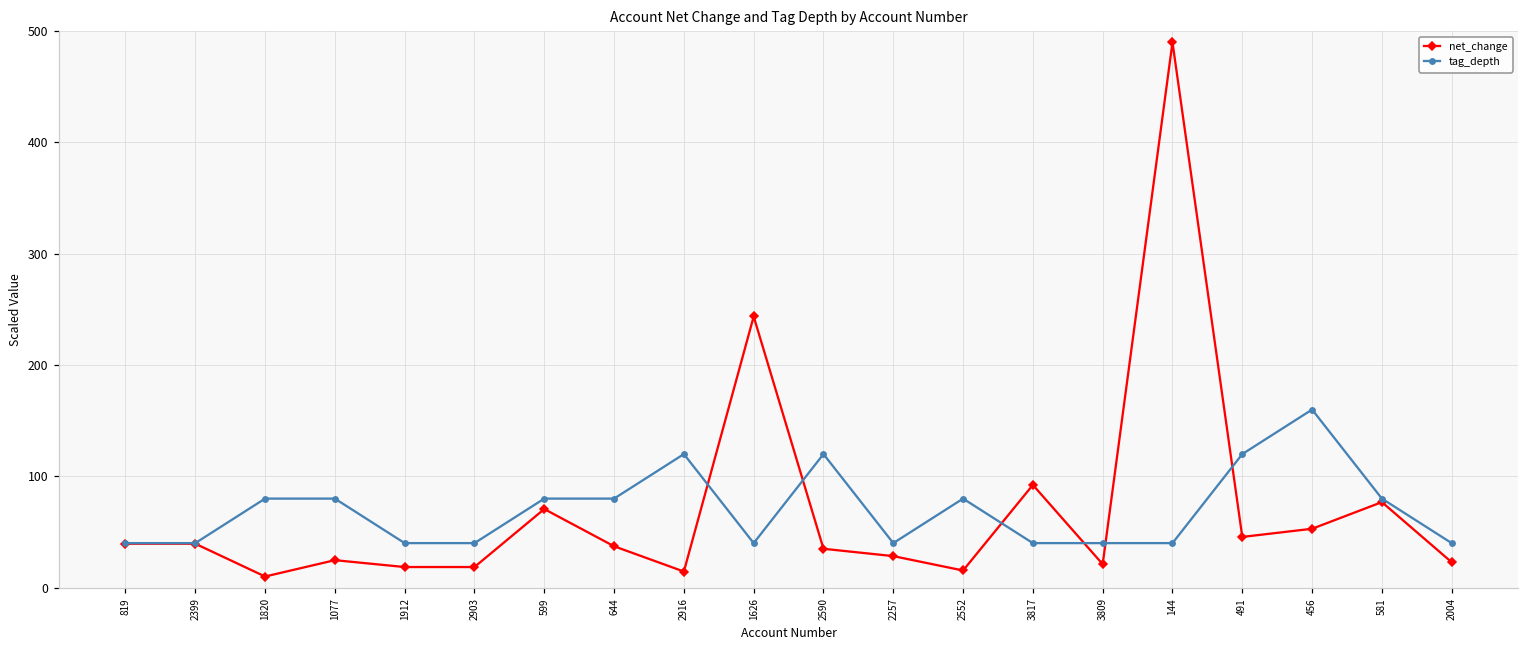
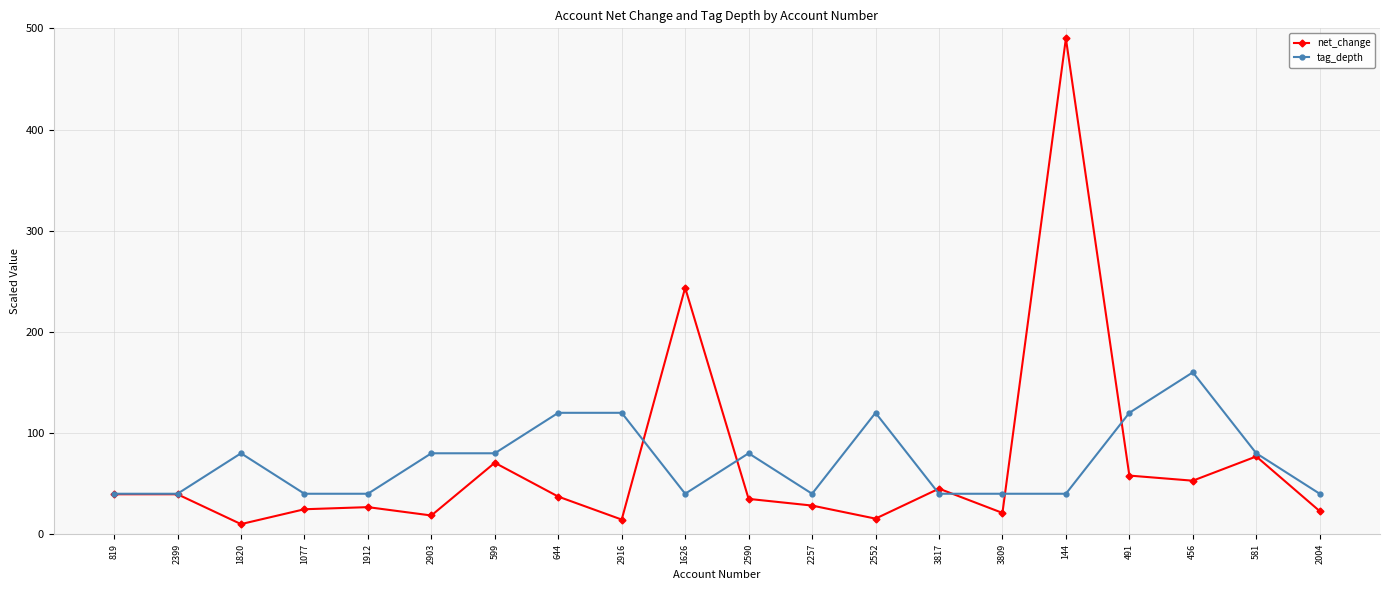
  {
    "net_change": {
      "1820": 10,
      "1077": 25,
-     "1912": 19,
+     "1912": 27,
      "2903": 19,
      "599": 71,
      "644": 37,
      "2916": 14,
      "1626": 244,
      "2590": 35,
      "2257": 28,
      "2552": 15,
-     "3817": 92,
+     "3817": 45,
      "3809": 21,
      "144": 490,
-     "491": 46,
+     "491": 58,
      "456": 53,
      "581": 77,
      "2004": 23
    },
    "tag_depth": {
      "1820": 80,
-     "1077": 80,
+     "1077": 40,
      "1912": 40,
-     "2903": 40,
+     "2903": 80,
      "599": 80,
-     "644": 80,
+     "644": 120,
      "2916": 120,
      "1626": 40,
-     "2590": 120,
+     "2590": 80,
      "2257": 40,
-     "2552": 80,
+     "2552": 120,
      "3817": 40,
      "3809": 40,
      "144": 40,
      "491": 120,
      "456": 160,
      "581": 80,
      "2004": 40
    }
  }
